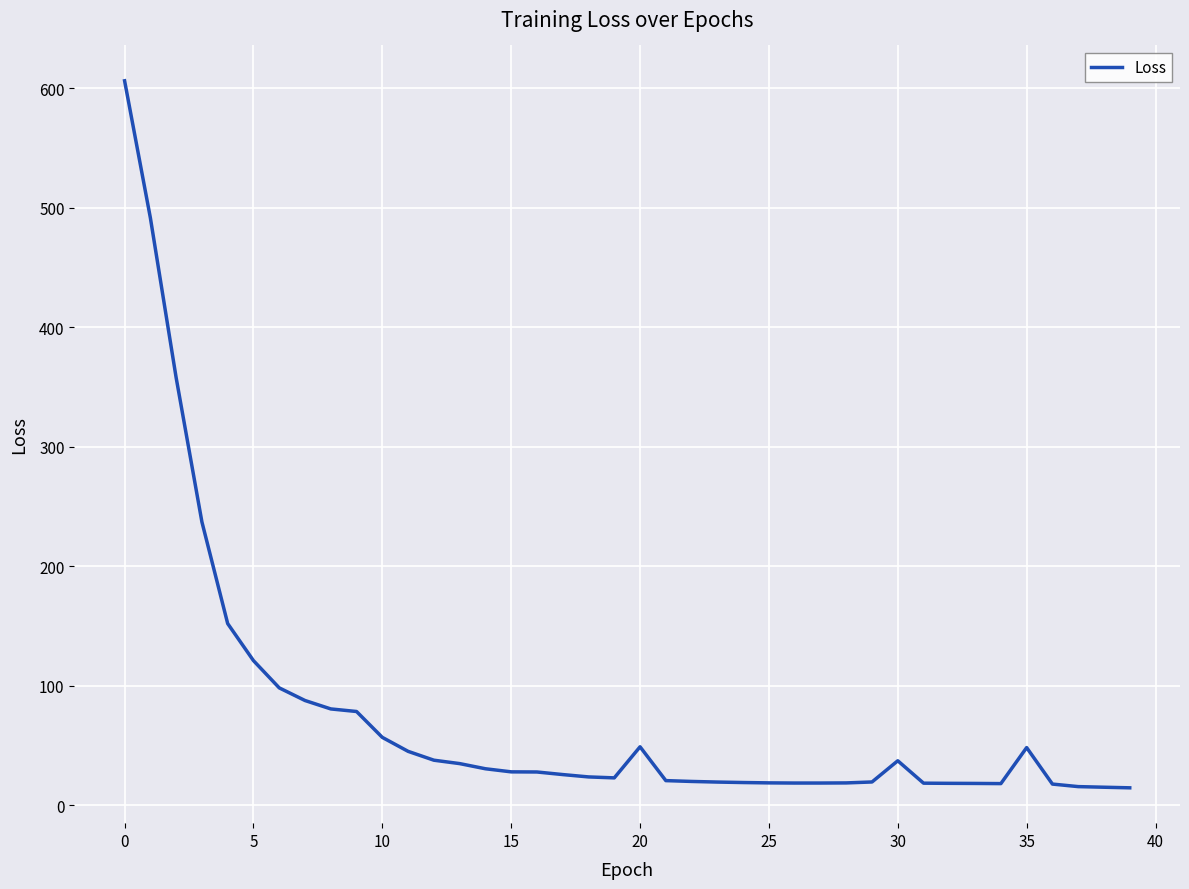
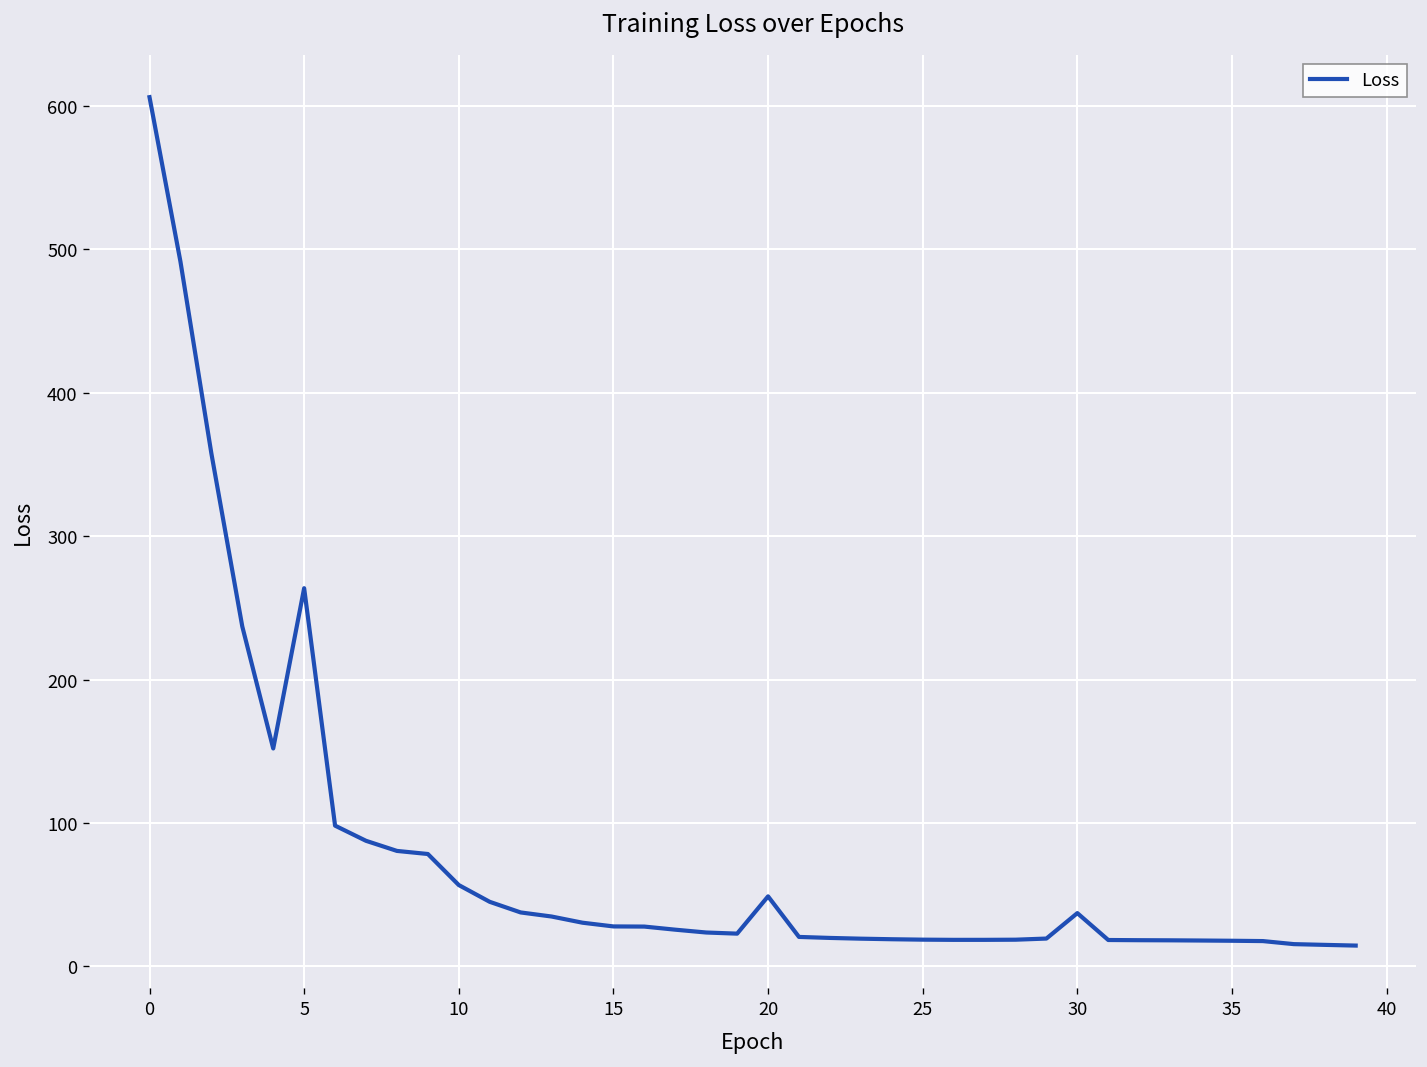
  {
    "0": 606,
-   "5": 121,
+   "5": 264,
    "10": 57,
    "15": 28,
    "20": 49,
    "25": 19,
    "30": 37,
-   "35": 48
+   "35": 18
  }
